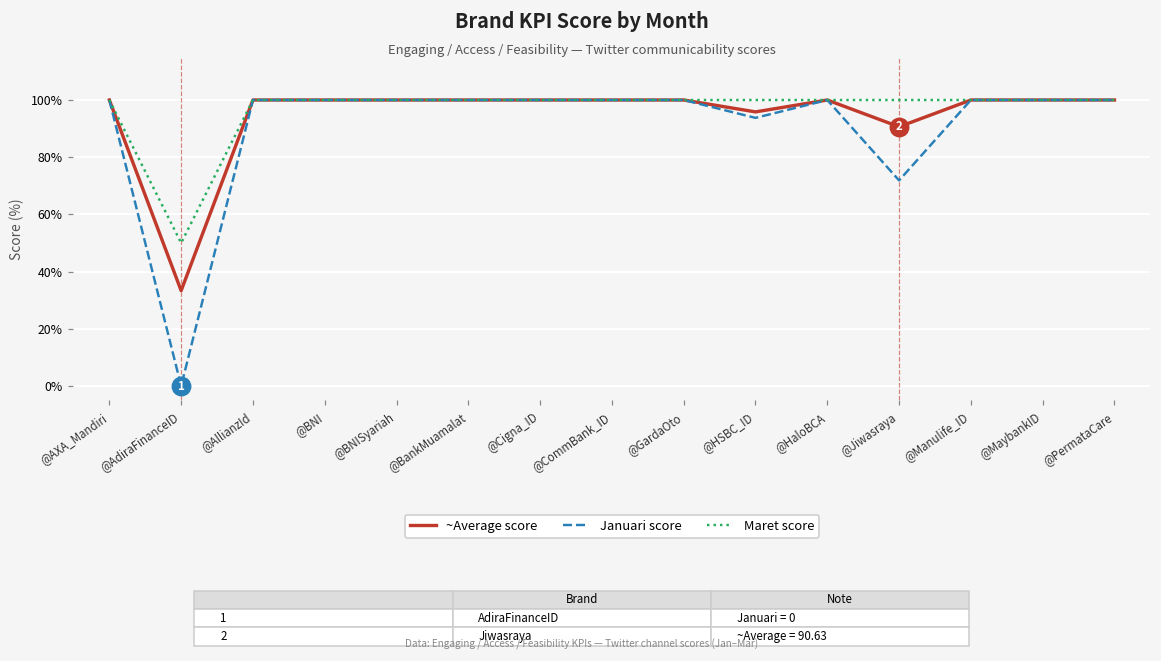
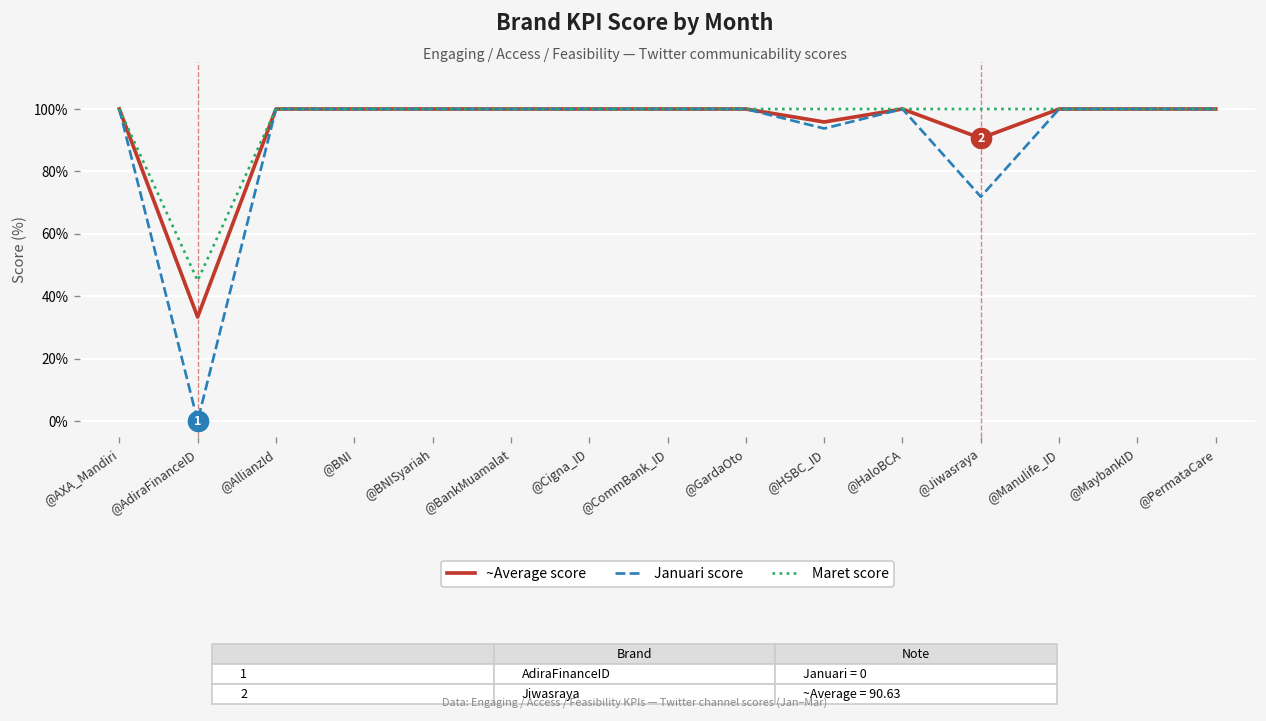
  {
    "Maret score": {
-     "@AdiraFinanceID": "50%",
+     "@AdiraFinanceID": "45%",
      "@HSBC_ID": "100%",
      "@Jiwasraya": "100%"
    }
  }
